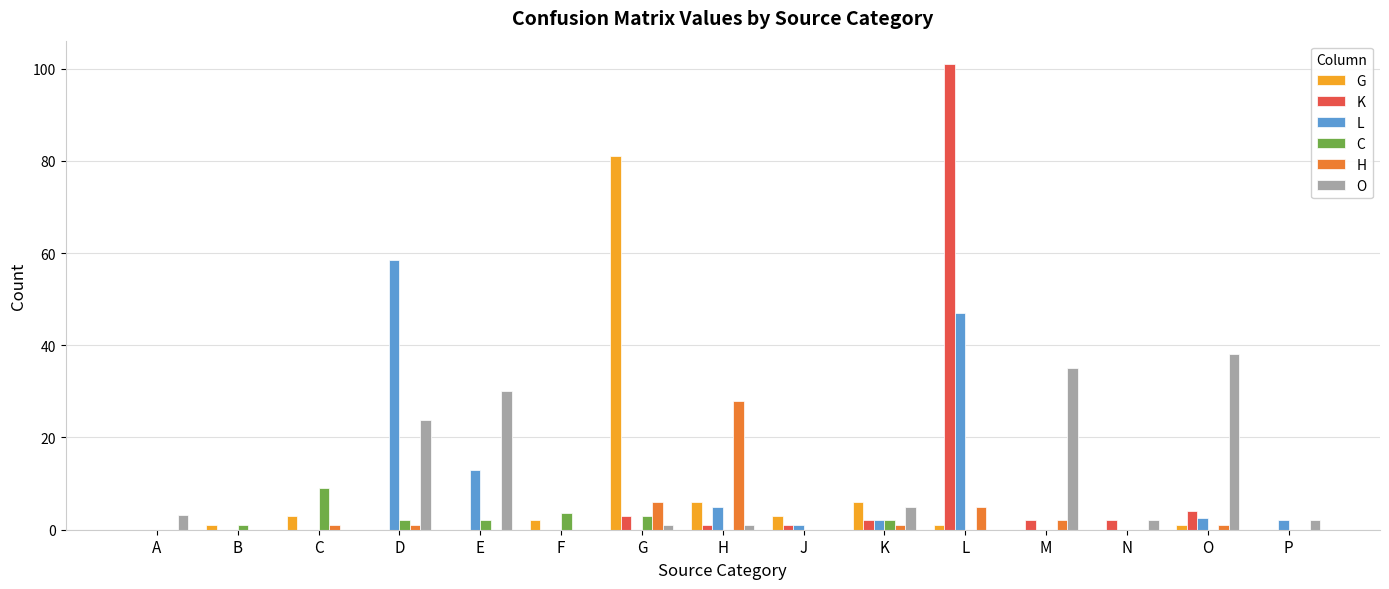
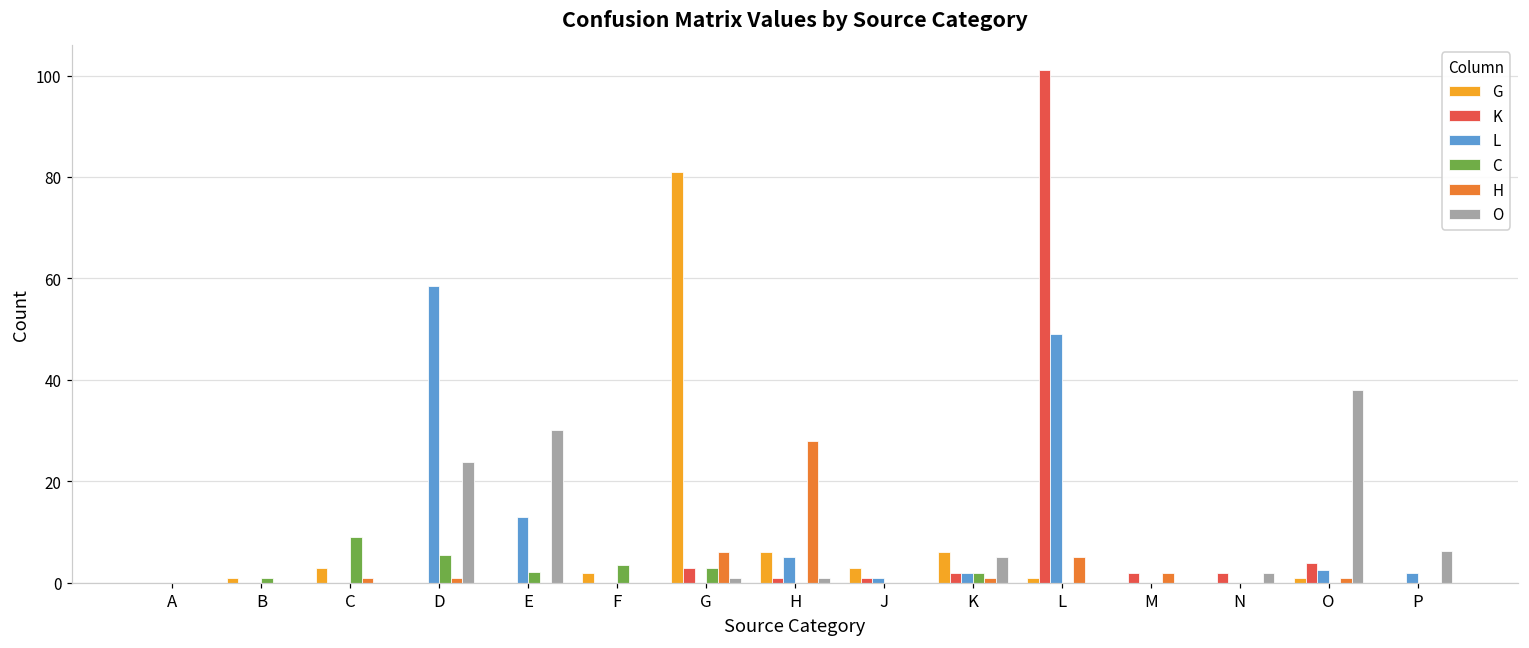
  {
    "L": {
      "A": 0,
      "B": 0,
      "C": 0,
      "D": 59,
      "E": 13,
      "F": 0,
      "G": 0,
      "H": 5,
      "J": 1,
      "K": 2,
-     "L": 47,
+     "L": 49,
      "M": 0,
      "N": 0,
      "O": 3,
      "P": 2
    },
    "C": {
      "A": 0,
      "B": 1,
      "C": 9,
-     "D": 2,
+     "D": 5,
      "E": 2,
      "F": 4,
      "G": 3,
      "H": 0,
      "J": 0,
      "K": 2,
      "L": 0,
      "M": 0,
      "N": 0,
      "O": 0,
      "P": 0
    },
    "O": {
-     "A": 3,
+     "A": 0,
      "B": 0,
      "C": 0,
      "D": 24,
      "E": 30,
      "F": 0,
      "G": 1,
      "H": 1,
      "J": 0,
      "K": 5,
      "L": 0,
-     "M": 35,
+     "M": 0,
      "N": 2,
      "O": 38,
-     "P": 2
+     "P": 6
    }
  }
